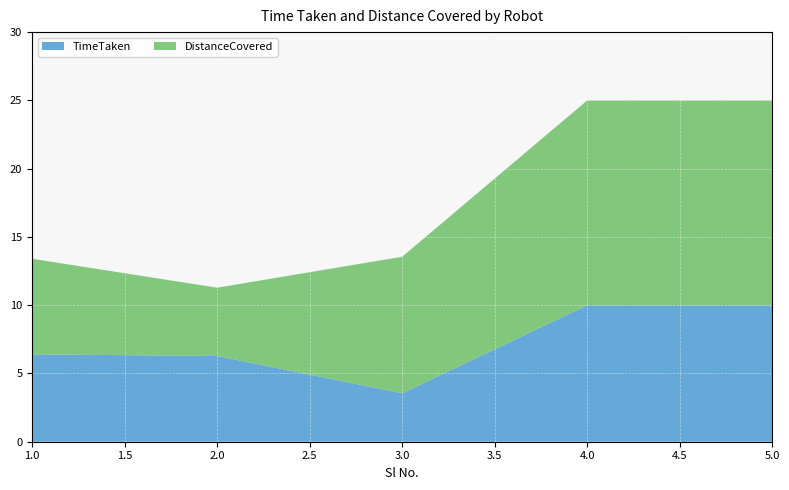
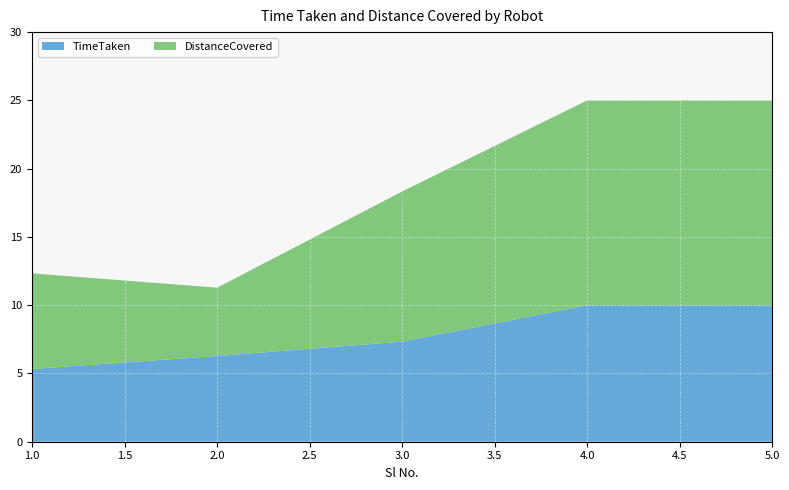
  {
    "TimeTaken": {
-     "1.0": 6.4,
+     "1.0": 5.3,
      "2.0": 6.3,
-     "3.0": 3.6,
+     "3.0": 7.3,
      "4.0": 10.0,
      "5.0": 10.0
    },
    "DistanceCovered": {
      "1.0": 7,
      "2.0": 5,
-     "3.0": 10,
+     "3.0": 11,
      "4.0": 15,
      "5.0": 15
    }
  }
